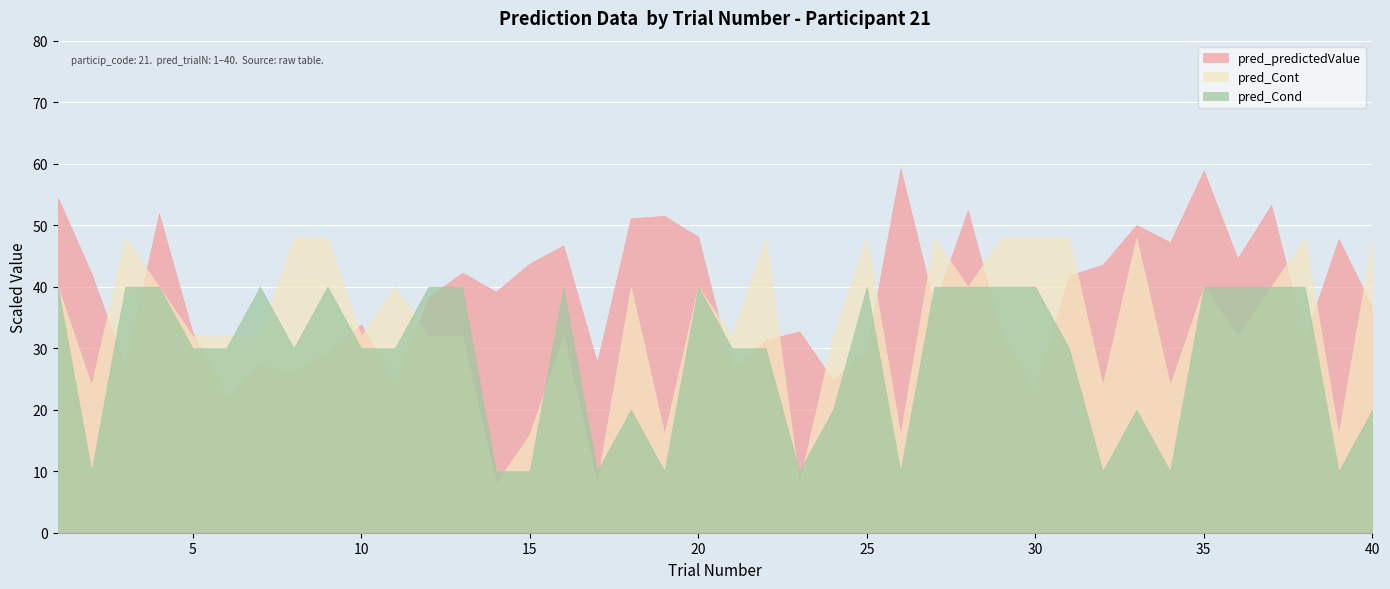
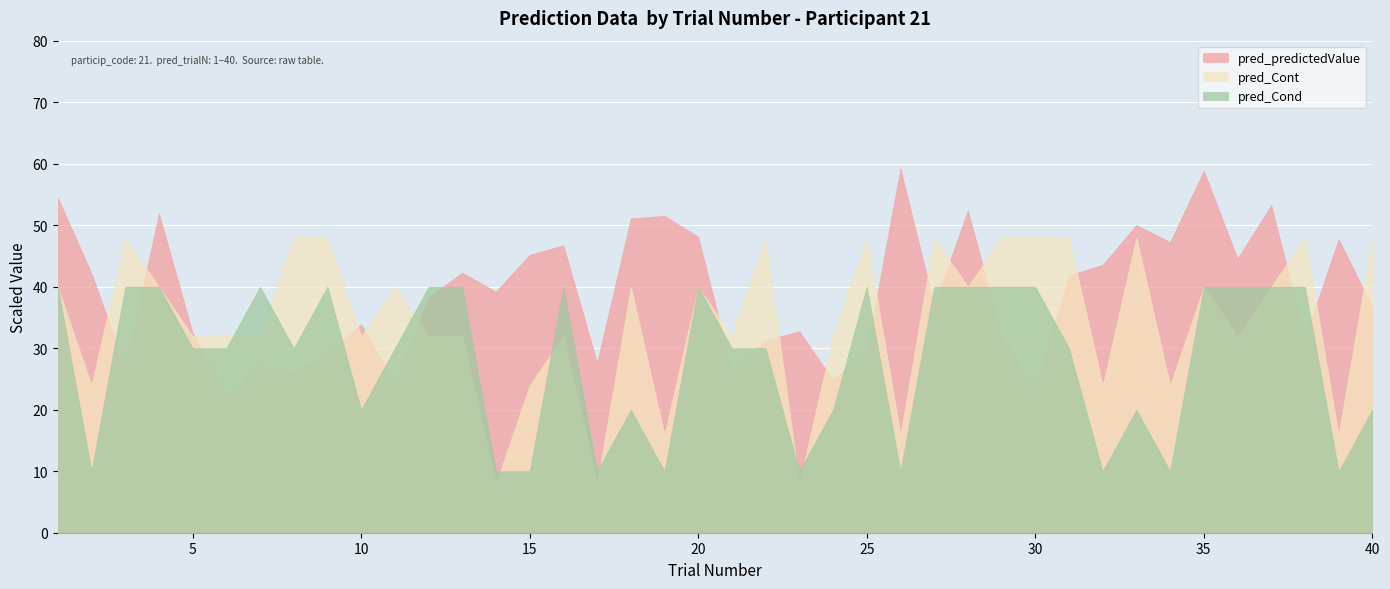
  {
    "pred_predictedValue": {
      "5": 33,
      "10": 34,
-     "15": 44,
+     "15": 45,
      "20": 48,
      "25": 30,
      "30": 23,
      "35": 59,
      "40": 37
    },
    "pred_Cont": {
      "5": 32,
      "10": 32,
-     "15": 16,
+     "15": 24,
      "25": 48,
      "30": 48,
      "40": 48
    },
    "pred_Cond": {
      "5": 30,
-     "10": 30,
+     "10": 20,
      "15": 10,
      "25": 40,
      "30": 40,
      "40": 20
    }
  }
